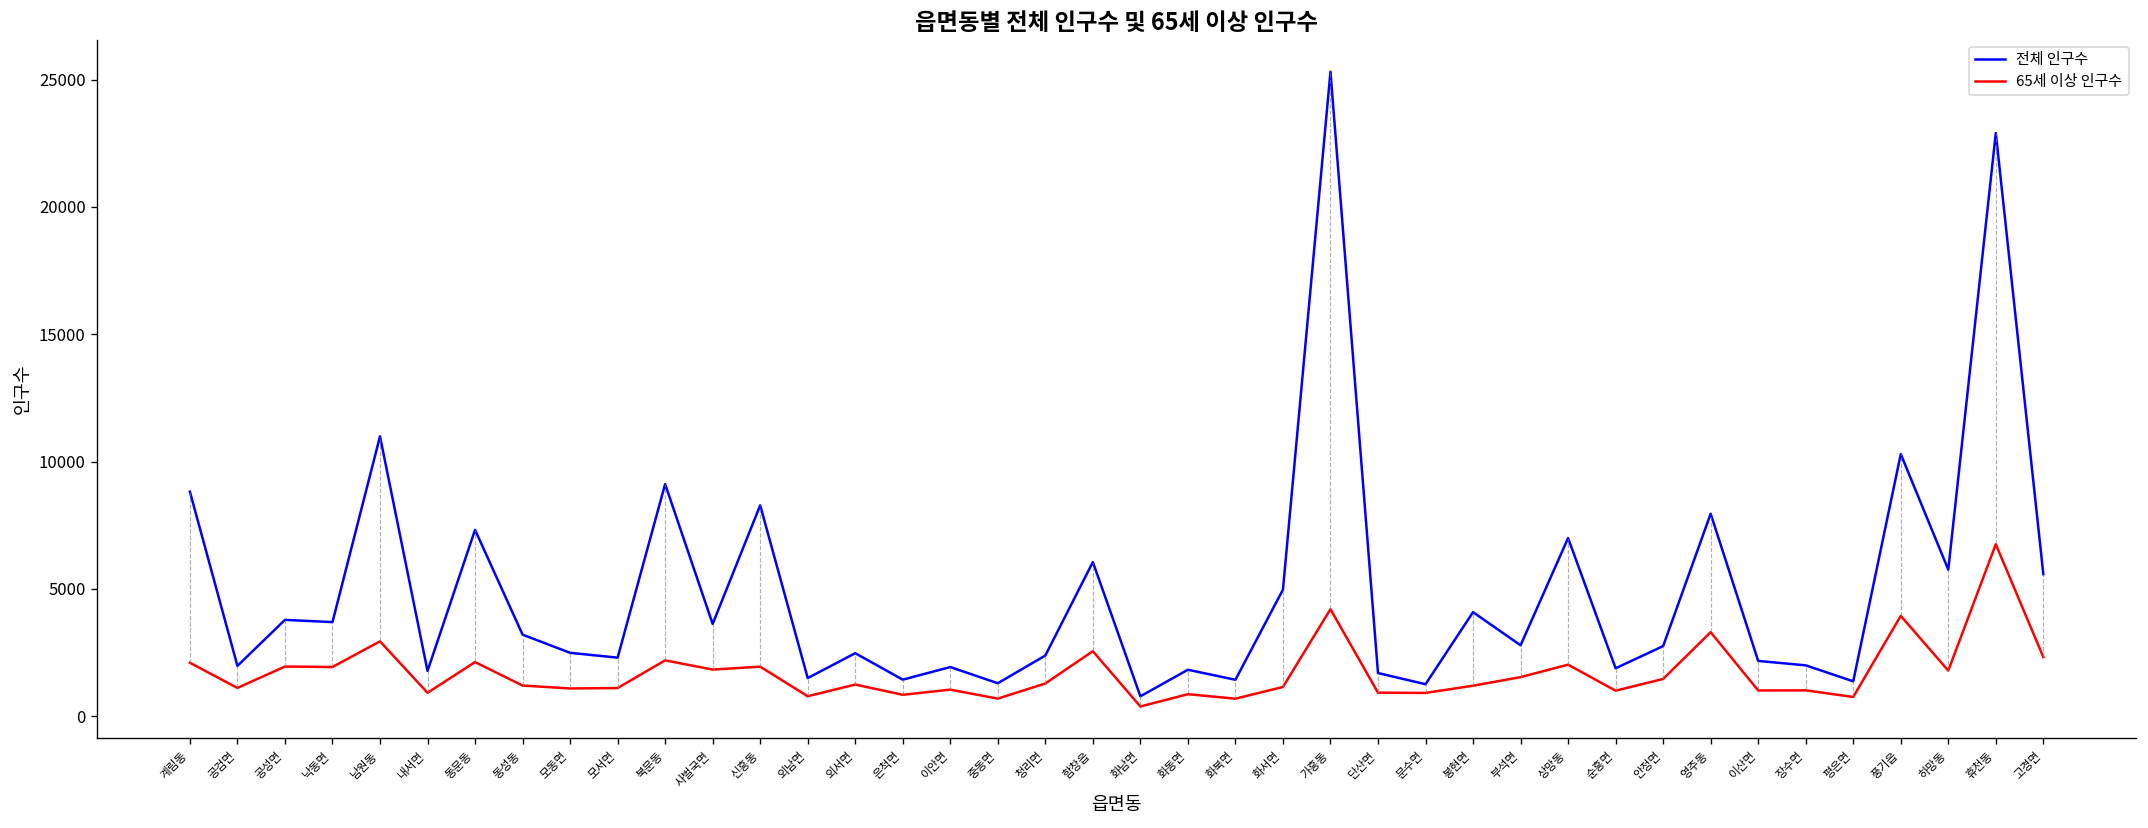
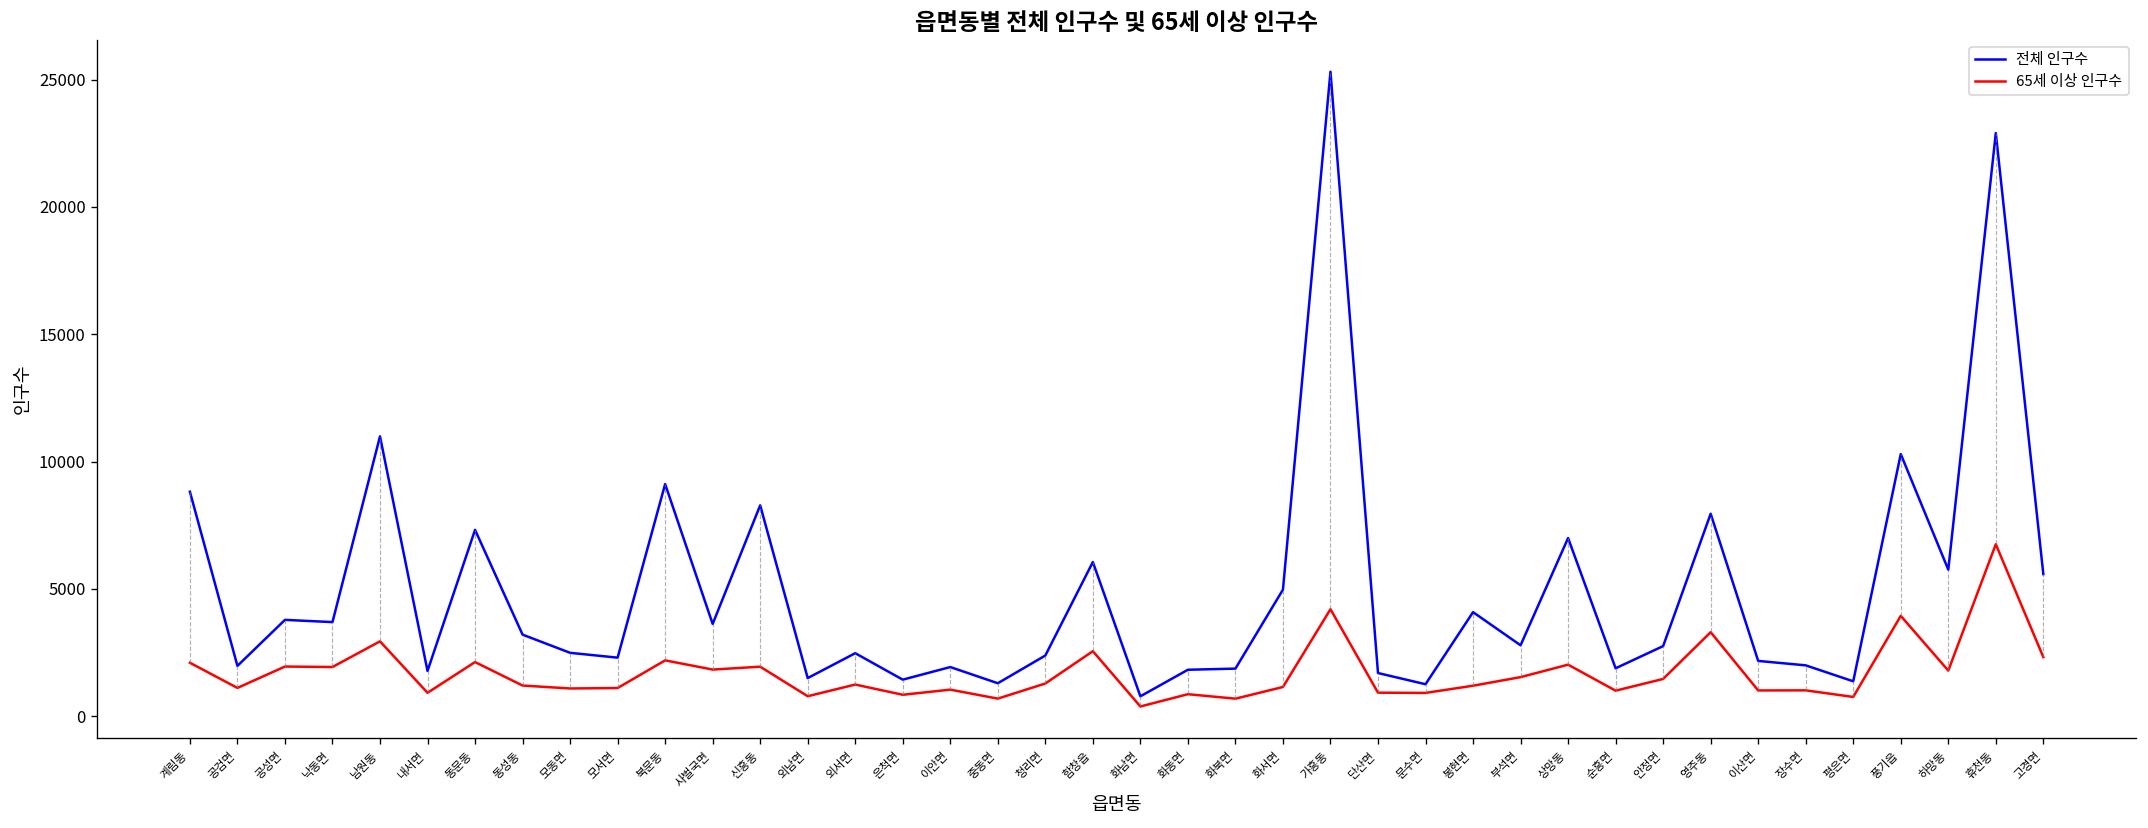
  {
    "전체 인구수": {
-     "화북면": 1400
+     "화북면": 1900
    }
  }
